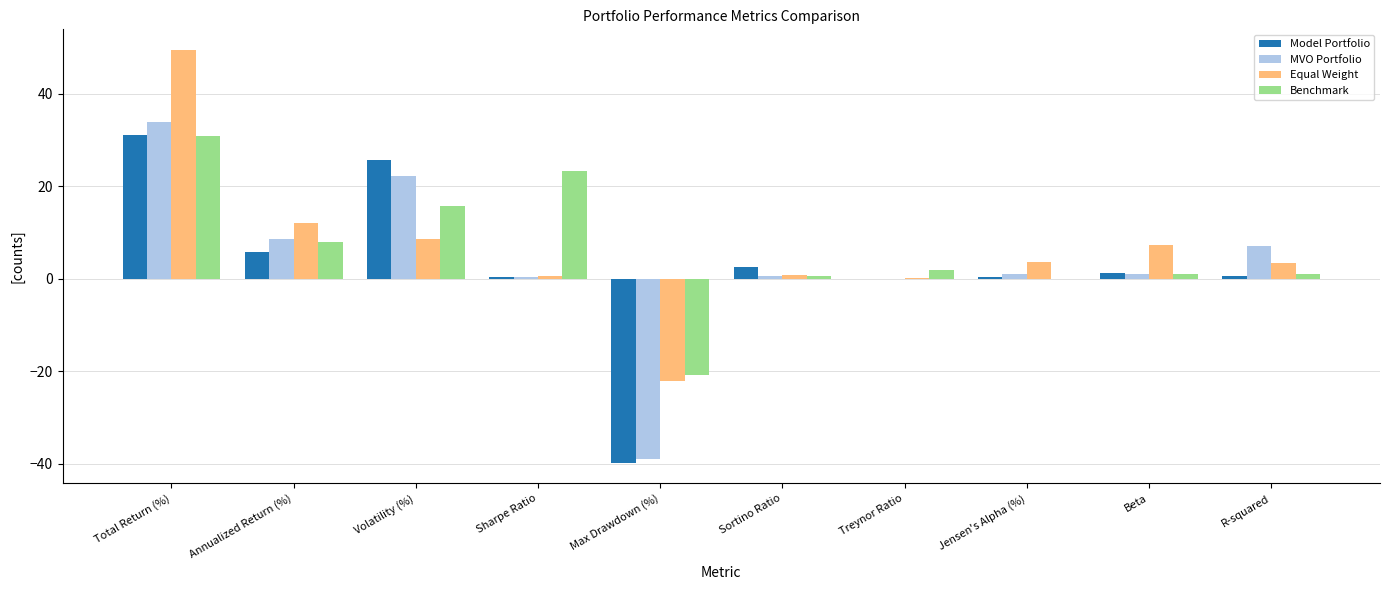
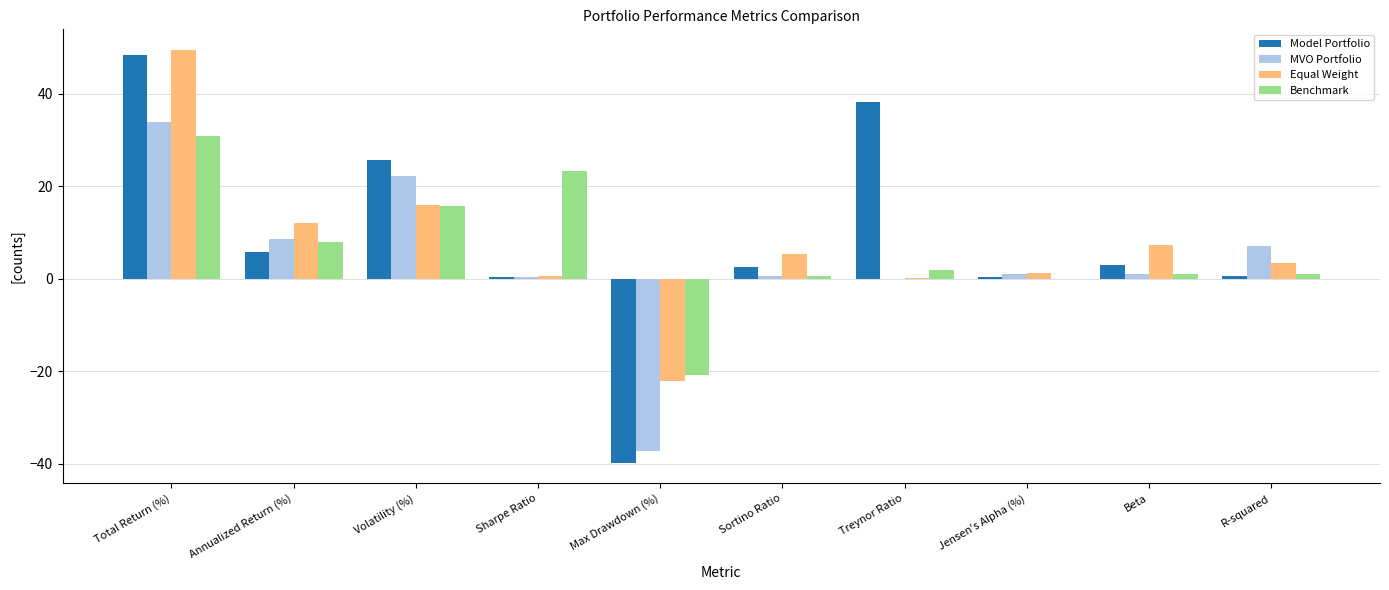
  {
    "Model Portfolio": {
-     "Total Return (%)": 31,
+     "Total Return (%)": 48,
      "Annualized Return (%)": 6,
      "Volatility (%)": 26,
      "Max Drawdown (%)": -40,
      "Sortino Ratio": 3,
-     "Treynor Ratio": 0,
-     "Beta": 1,
+     "Treynor Ratio": 38,
+     "Beta": 3,
      "R-squared": 1
    },
    "MVO Portfolio": {
      "Total Return (%)": 34,
      "Annualized Return (%)": 9,
      "Volatility (%)": 22,
-     "Max Drawdown (%)": -39,
+     "Max Drawdown (%)": -37,
      "Sortino Ratio": 1,
      "Jensen's Alpha (%)": 1,
      "Beta": 1,
      "R-squared": 7
    },
    "Equal Weight": {
      "Total Return (%)": 50,
      "Annualized Return (%)": 12,
-     "Volatility (%)": 9,
+     "Volatility (%)": 16,
      "Sharpe Ratio": 1,
      "Max Drawdown (%)": -22,
-     "Sortino Ratio": 1,
-     "Jensen's Alpha (%)": 4,
+     "Sortino Ratio": 5,
+     "Jensen's Alpha (%)": 1,
      "Beta": 7,
      "R-squared": 4
    },
    "Benchmark": {
      "Total Return (%)": 31,
      "Annualized Return (%)": 8,
      "Volatility (%)": 16,
      "Sharpe Ratio": 23,
      "Max Drawdown (%)": -21,
      "Sortino Ratio": 1,
      "Treynor Ratio": 2,
      "Beta": 1,
      "R-squared": 1
    }
  }
